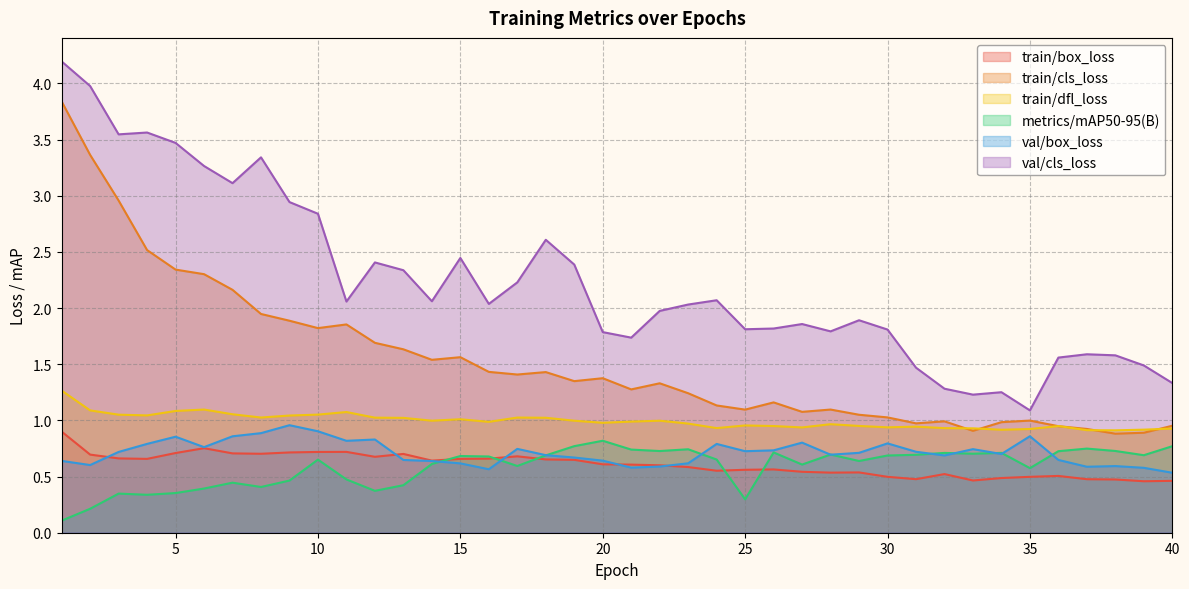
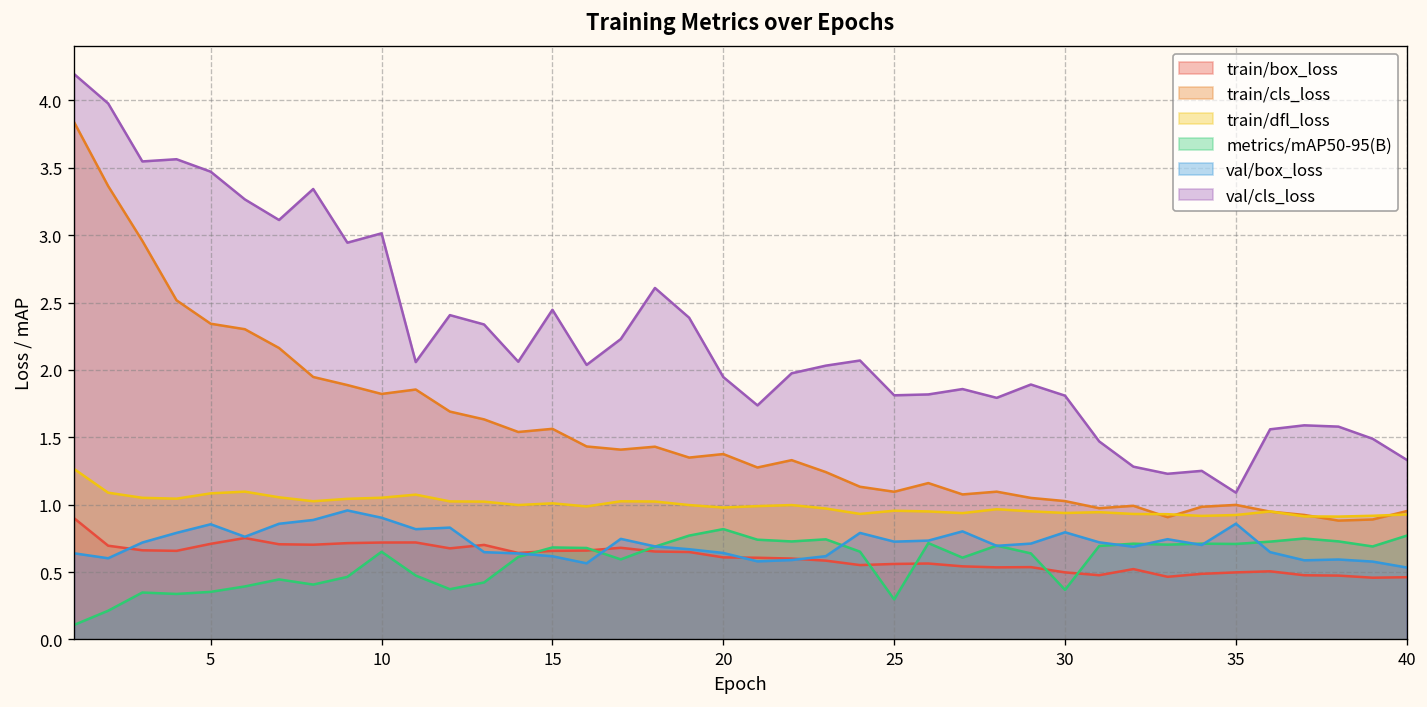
  {
    "metrics/mAP50-95(B)": {
      "5": 0.35,
      "10": 0.65,
      "15": 0.68,
      "20": 0.82,
      "25": 0.30,
-     "30": 0.69,
-     "35": 0.58,
+     "30": 0.37,
+     "35": 0.71,
      "40": 0.77
    },
    "val/box_loss": {
      "5": 0.85,
      "10": 0.90,
      "15": 0.62,
      "20": 0.64,
      "25": 0.73,
      "30": 0.80,
      "35": 0.86,
      "40": 0.53
    },
    "val/cls_loss": {
      "5": 3.47,
-     "10": 2.84,
+     "10": 3.01,
      "15": 2.45,
-     "20": 1.79,
+     "20": 1.95,
      "25": 1.81,
      "30": 1.81,
      "35": 1.09,
      "40": 1.33
    }
  }
